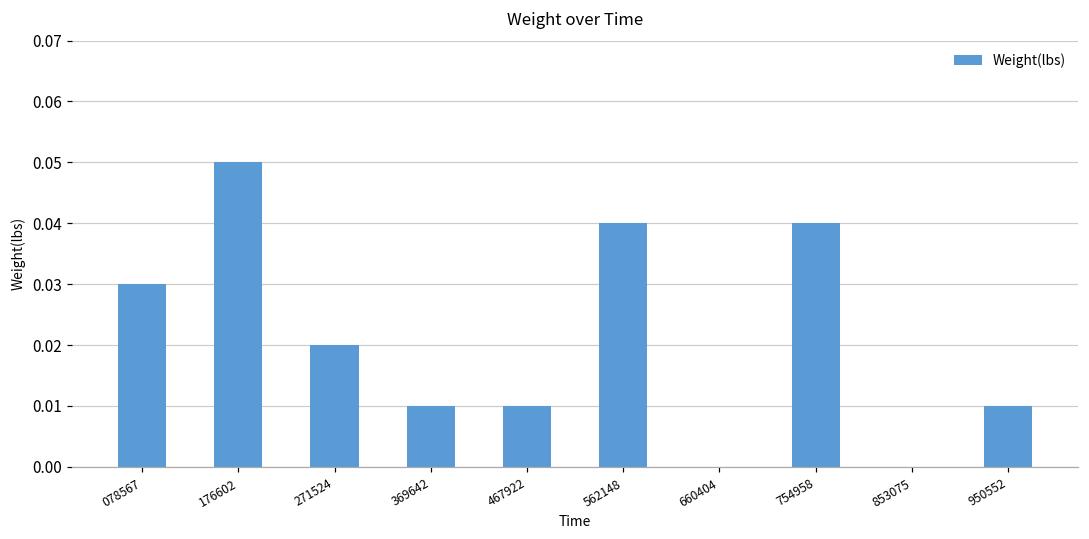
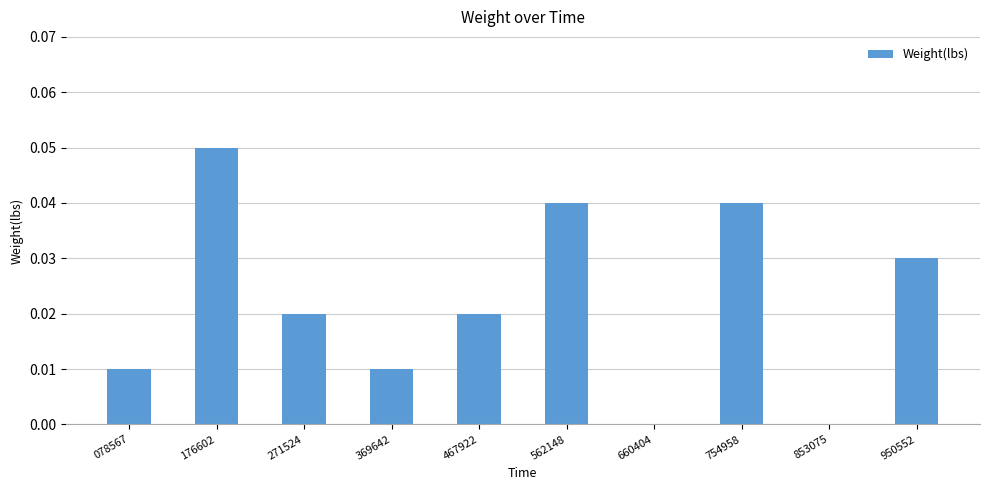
  {
-   "078567": 0.03,
+   "078567": 0.01,
    "176602": 0.05,
    "271524": 0.02,
    "369642": 0.01,
-   "467922": 0.01,
+   "467922": 0.02,
    "562148": 0.04,
    "660404": 0.00,
    "754958": 0.04,
    "853075": 0.00,
-   "950552": 0.01
+   "950552": 0.03
  }
